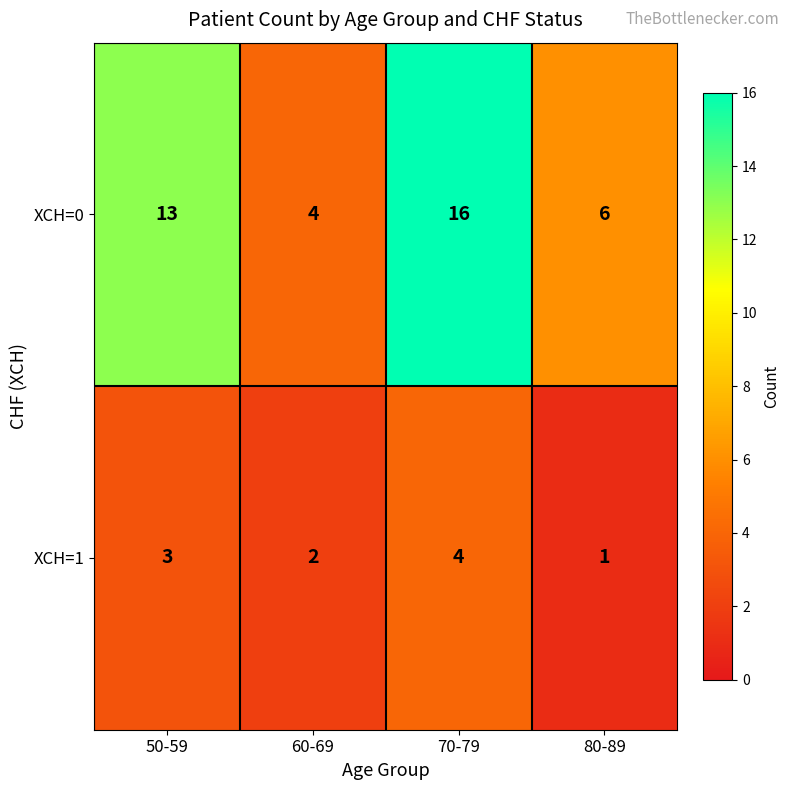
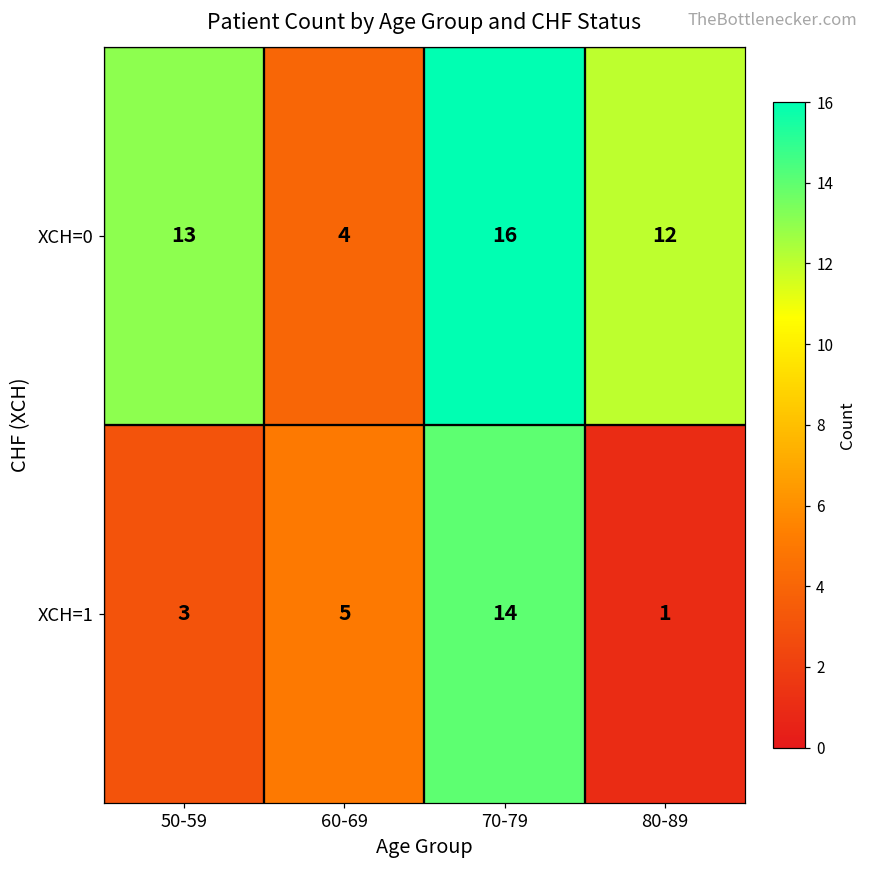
  {
    "ХСН=0": {
      "50-59": 13,
      "60-69": 4,
      "70-79": 16,
-     "80-89": 6
+     "80-89": 12
    },
    "ХСН=1": {
      "50-59": 3,
-     "60-69": 2,
-     "70-79": 4,
+     "60-69": 5,
+     "70-79": 14,
      "80-89": 1
    }
  }
